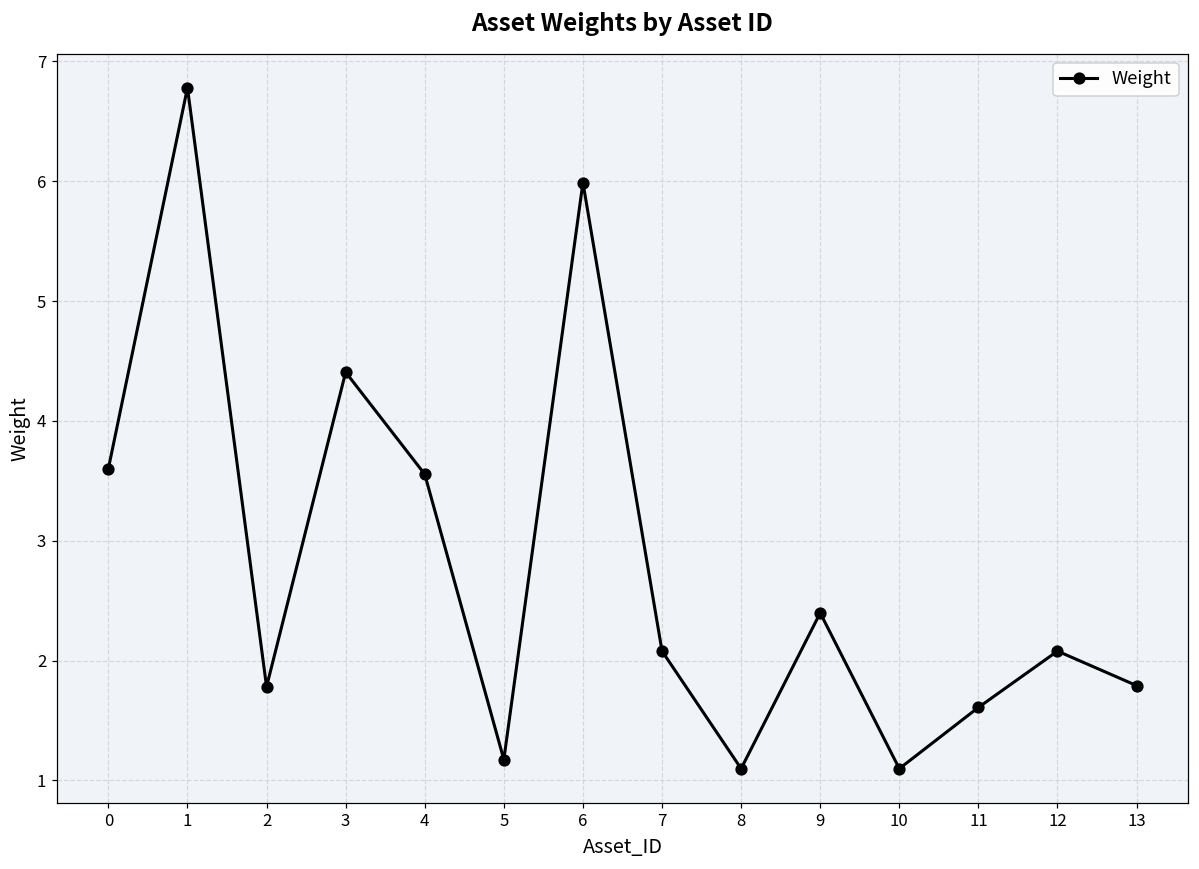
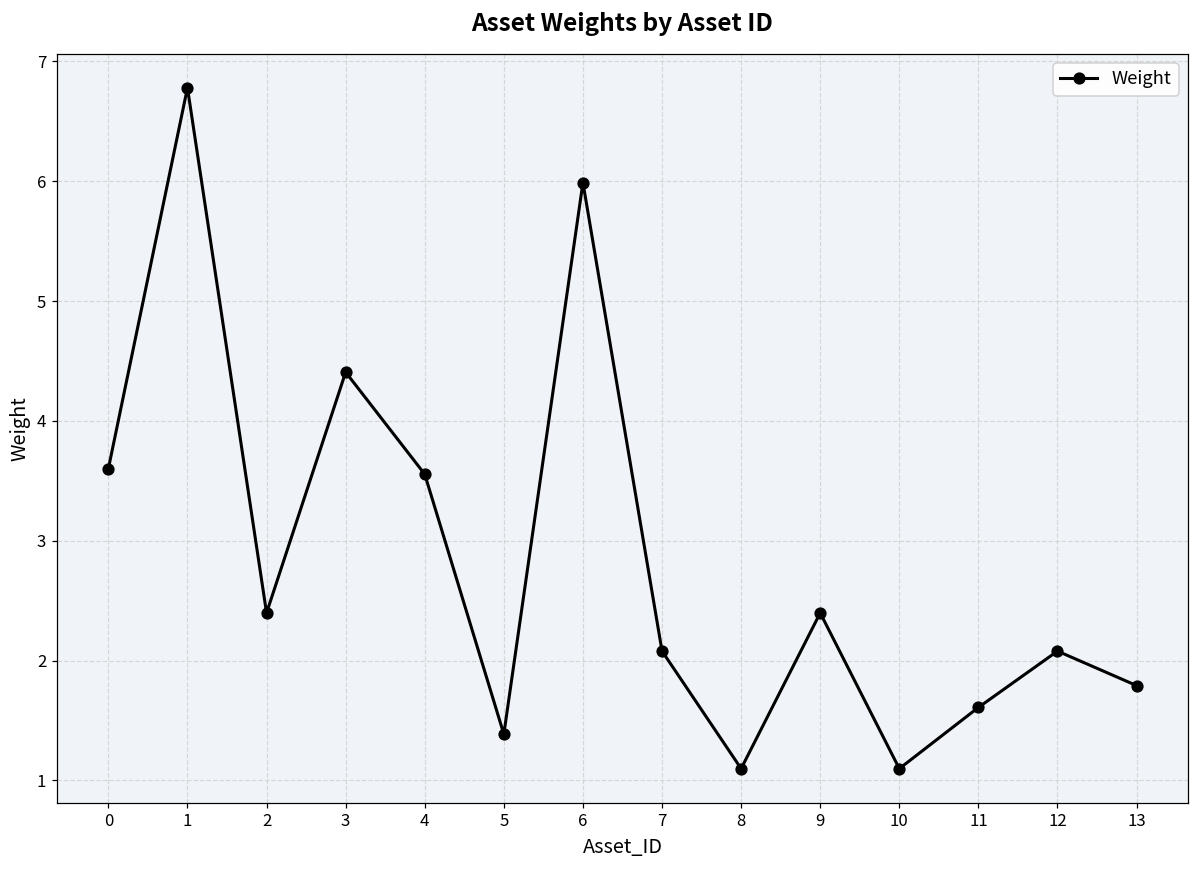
  {
    "0": 3.60,
    "1": 6.78,
-   "2": 1.78,
+   "2": 2.40,
    "3": 4.41,
    "4": 3.56,
-   "5": 1.17,
+   "5": 1.39,
    "6": 5.99,
    "7": 2.08,
    "8": 1.10,
    "9": 2.40,
    "10": 1.10,
    "11": 1.61,
    "12": 2.08,
    "13": 1.79
  }
